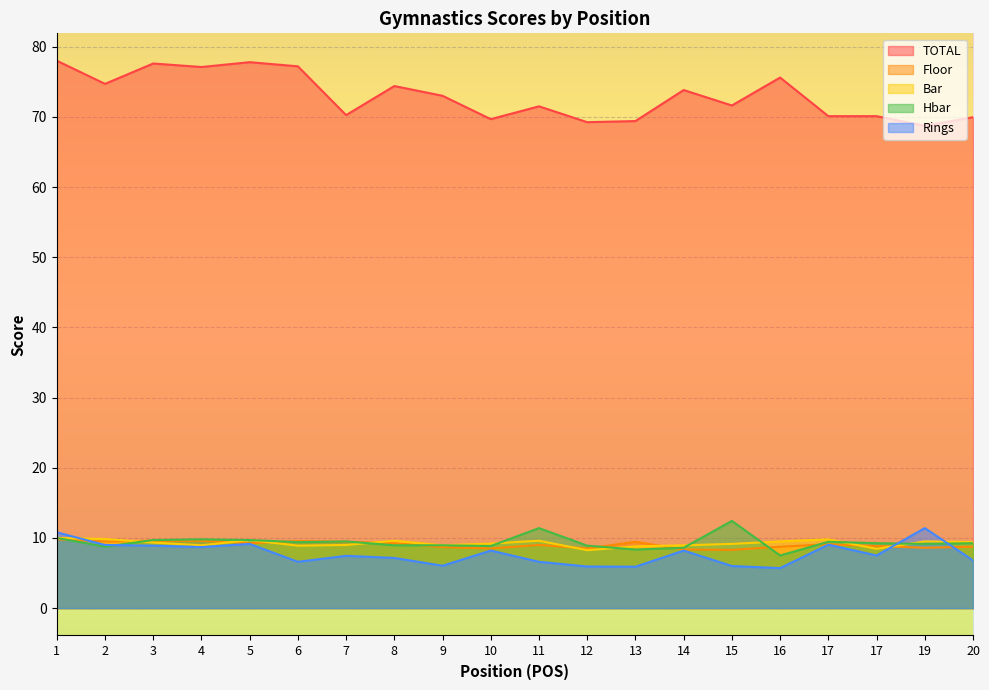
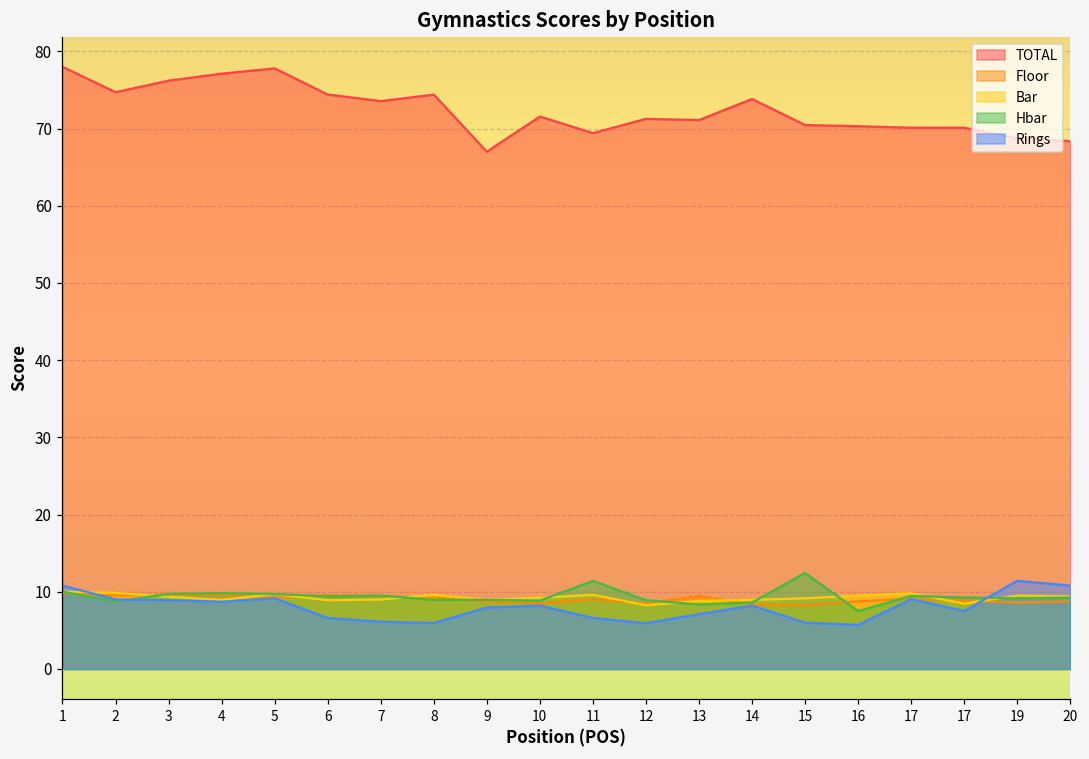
  {
    "TOTAL": {
      "1": 78,
      "2": 75,
-     "3": 78,
+     "3": 76,
      "4": 77,
      "5": 78,
-     "6": 77,
-     "7": 70,
+     "6": 74,
+     "7": 74,
      "8": 74,
-     "9": 73,
-     "10": 70,
-     "11": 72,
-     "12": 69,
-     "13": 69,
+     "9": 67,
+     "10": 72,
+     "11": 69,
+     "12": 71,
+     "13": 71,
      "14": 74,
-     "15": 72,
-     "16": 76,
-     "20": 70
+     "15": 70,
+     "16": 70,
+     "20": 68
    },
    "Hbar": {
      "11": 11,
      "12": 9,
      "13": 8,
      "15": 12,
      "16": 8
    },
    "Rings": {
      "1": 11,
      "3": 9,
      "6": 7,
-     "7": 7,
-     "8": 7,
-     "9": 6,
+     "7": 6,
+     "8": 6,
+     "9": 8,
      "11": 7,
      "12": 6,
-     "13": 6,
+     "13": 7,
      "15": 6,
      "16": 6,
      "19": 11,
-     "20": 7
+     "20": 11
    }
  }
